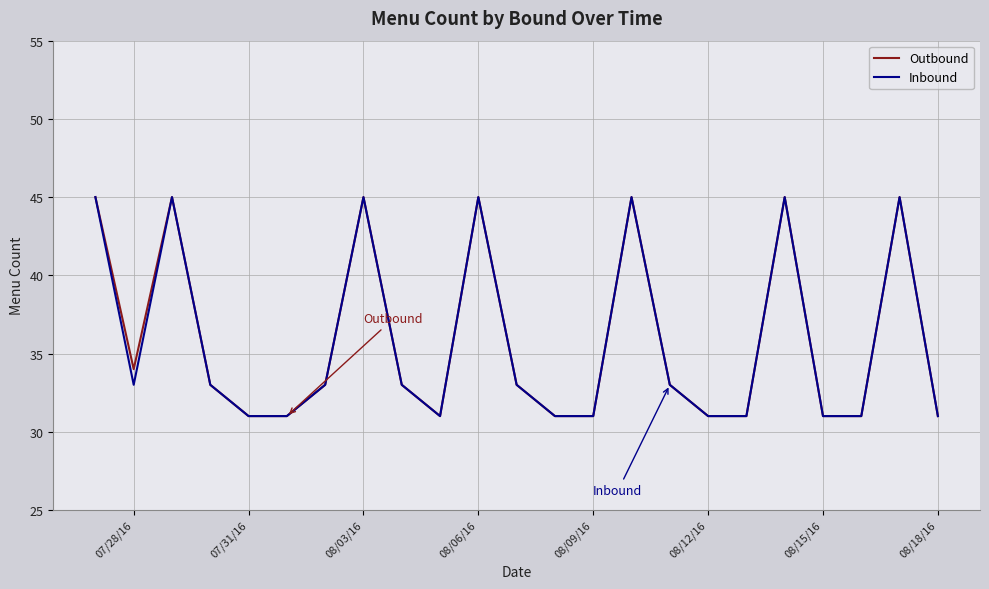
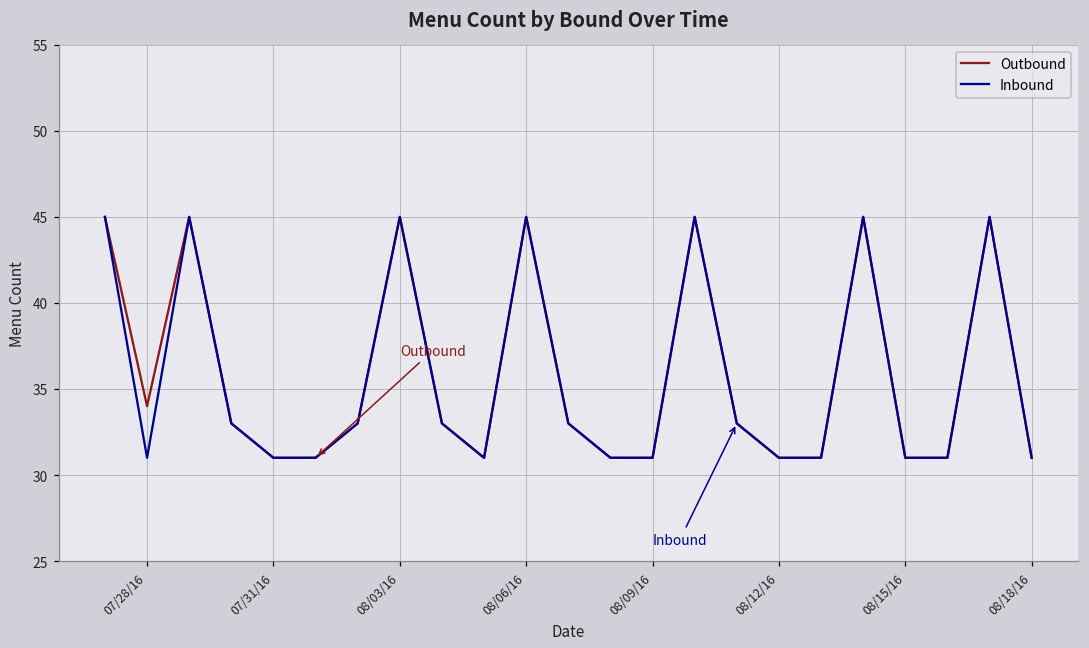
  {
    "Outbound": {
      "07/28/16": 34
    },
    "Inbound": {
-     "07/28/16": 33
+     "07/28/16": 31
    }
  }
